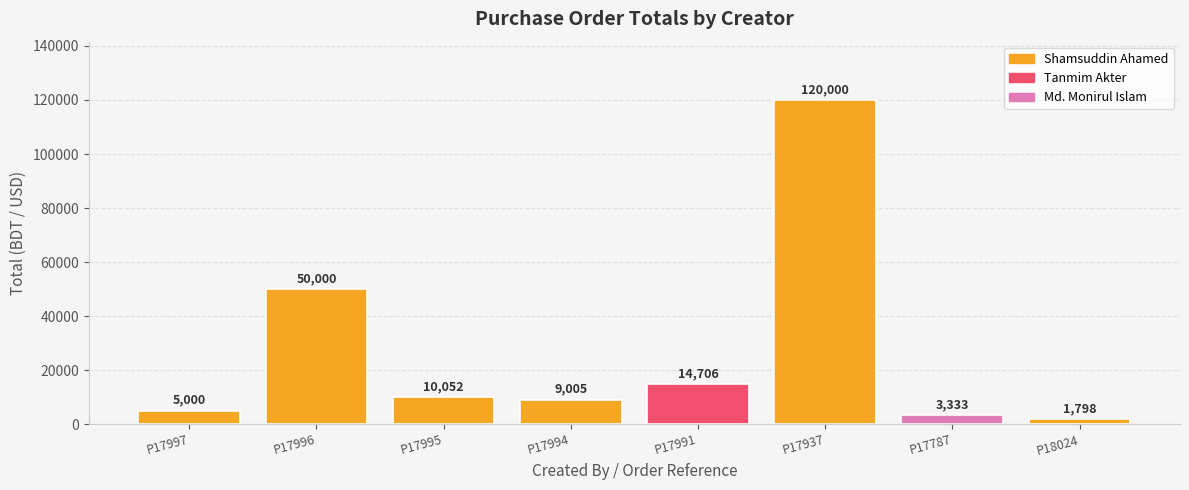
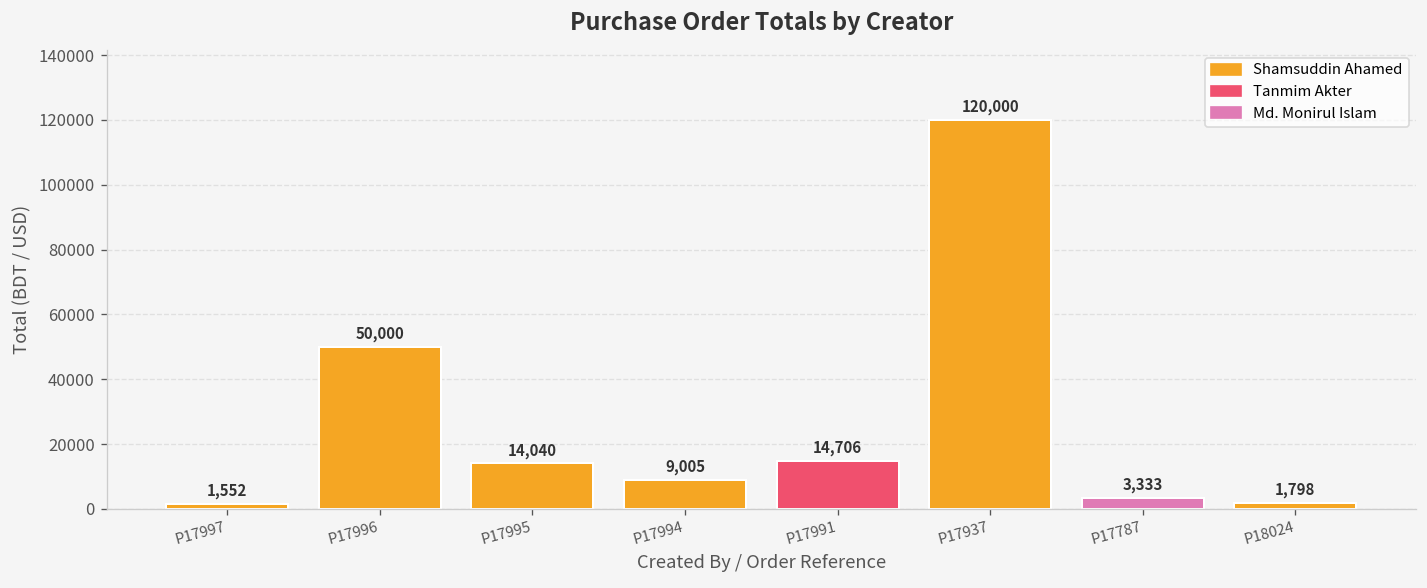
  {
-   "P17997": "5,000",
+   "P17997": "1,552",
    "P17996": "50,000",
-   "P17995": "10,052",
+   "P17995": "14,040",
    "P17994": "9,005",
    "P17991": "14,706",
    "P17937": "120,000",
    "P17787": "3,333",
    "P18024": "1,798"
  }
